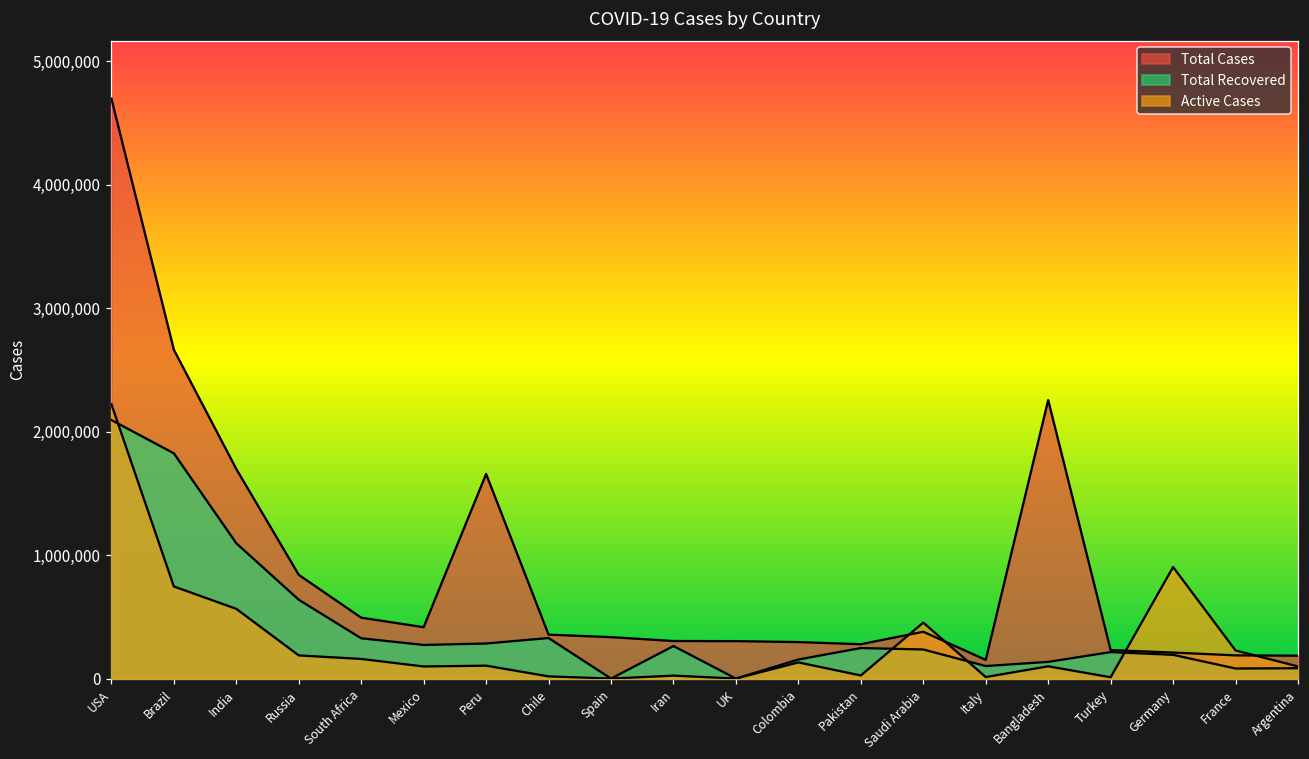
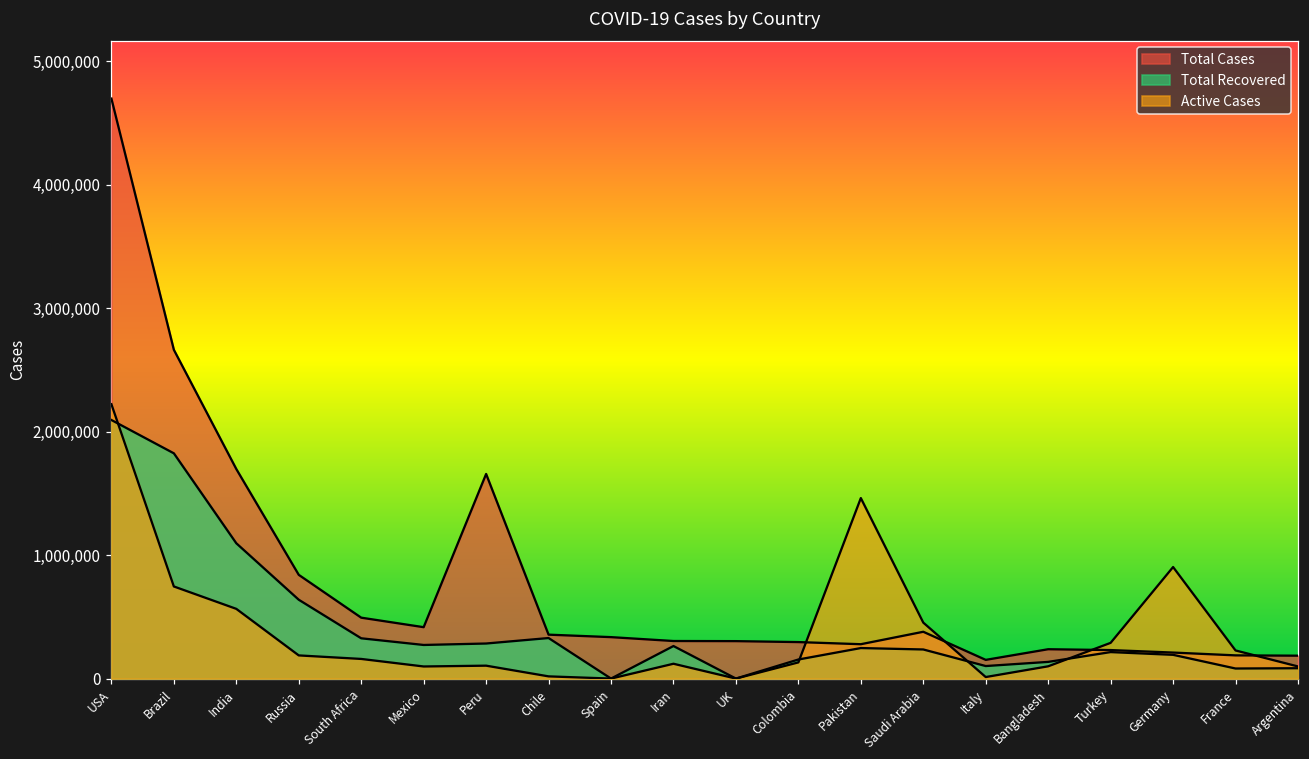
  {
    "Total Cases": {
      "USA": "4,700,000",
      "Brazil": "2,660,000",
      "India": "1,700,000",
      "Russia": "840,000",
      "South Africa": "490,000",
      "Mexico": "420,000",
      "Peru": "1,660,000",
      "Chile": "360,000",
      "Spain": "340,000",
      "Iran": "300,000",
      "UK": "300,000",
      "Colombia": "300,000",
      "Pakistan": "280,000",
      "Saudi Arabia": "380,000",
      "Italy": "150,000",
-     "Bangladesh": "2,260,000",
+     "Bangladesh": "240,000",
      "France": "190,000",
      "Argentina": "190,000"
    },
    "Total Recovered": {
      "USA": "2,090,000",
      "Brazil": "1,820,000",
      "India": "1,100,000",
      "Russia": "640,000",
      "South Africa": "330,000",
      "Mexico": "270,000",
      "Peru": "280,000",
      "Chile": "330,000",
      "Iran": "260,000",
      "Colombia": "150,000",
      "Pakistan": "250,000",
      "Saudi Arabia": "240,000",
      "Italy": "100,000",
      "Bangladesh": "140,000",
      "France": "80,000"
    },
    "Active Cases": {
      "USA": "2,220,000",
      "Brazil": "750,000",
      "India": "560,000",
      "Russia": "190,000",
      "South Africa": "160,000",
      "Mexico": "100,000",
      "Peru": "100,000",
      "Chile": "20,000",
-     "Iran": "20,000",
+     "Iran": "120,000",
      "Colombia": "130,000",
-     "Pakistan": "30,000",
+     "Pakistan": "1,460,000",
      "Saudi Arabia": "450,000",
      "Italy": "10,000",
      "Bangladesh": "100,000",
-     "Turkey": "10,000",
+     "Turkey": "290,000",
      "Germany": "900,000",
      "France": "230,000"
    }
  }
